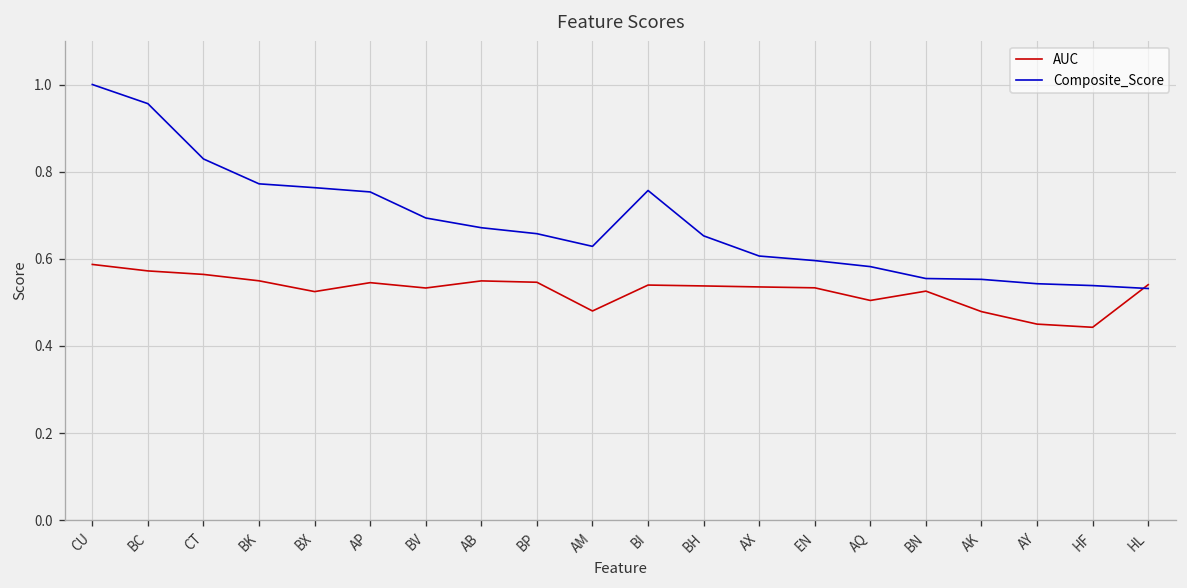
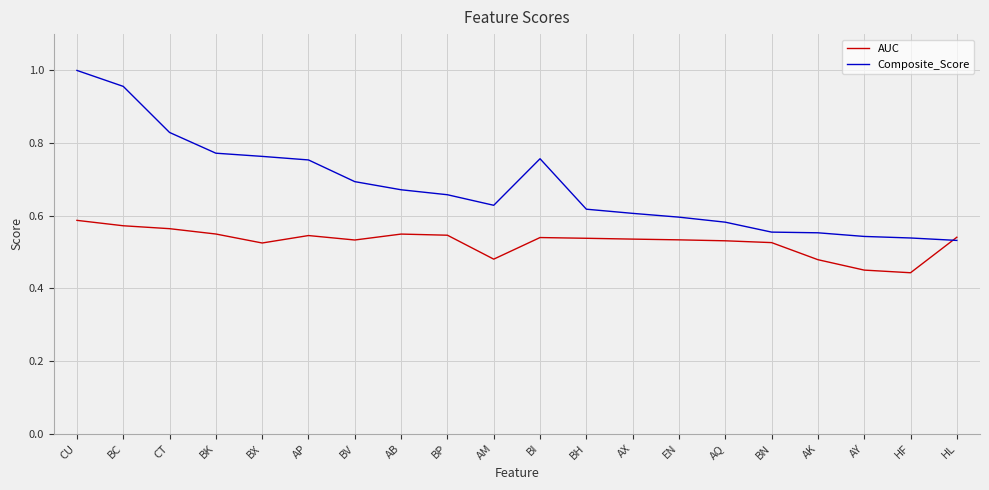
  {
    "AUC": {
      "CU": 0.59,
      "BC": 0.57,
      "CT": 0.56,
      "BK": 0.55,
      "BX": 0.52,
      "AP": 0.55,
      "BV": 0.53,
      "AB": 0.55,
      "BP": 0.55,
      "AM": 0.48,
      "BI": 0.54,
      "BH": 0.54,
      "AX": 0.54,
      "EN": 0.53,
-     "AQ": 0.50,
+     "AQ": 0.53,
      "BN": 0.53,
      "AK": 0.48,
      "AY": 0.45,
      "HF": 0.44,
      "HL": 0.54
    },
    "Composite_Score": {
      "CU": 1.00,
      "BC": 0.96,
      "CT": 0.83,
      "BK": 0.77,
      "BX": 0.76,
      "AP": 0.75,
      "BV": 0.69,
      "AB": 0.67,
      "BP": 0.66,
      "AM": 0.63,
      "BI": 0.76,
-     "BH": 0.65,
+     "BH": 0.62,
      "AX": 0.61,
      "EN": 0.60,
      "AQ": 0.58,
      "BN": 0.55,
      "AK": 0.55,
      "AY": 0.54,
      "HF": 0.54,
      "HL": 0.53
    }
  }
